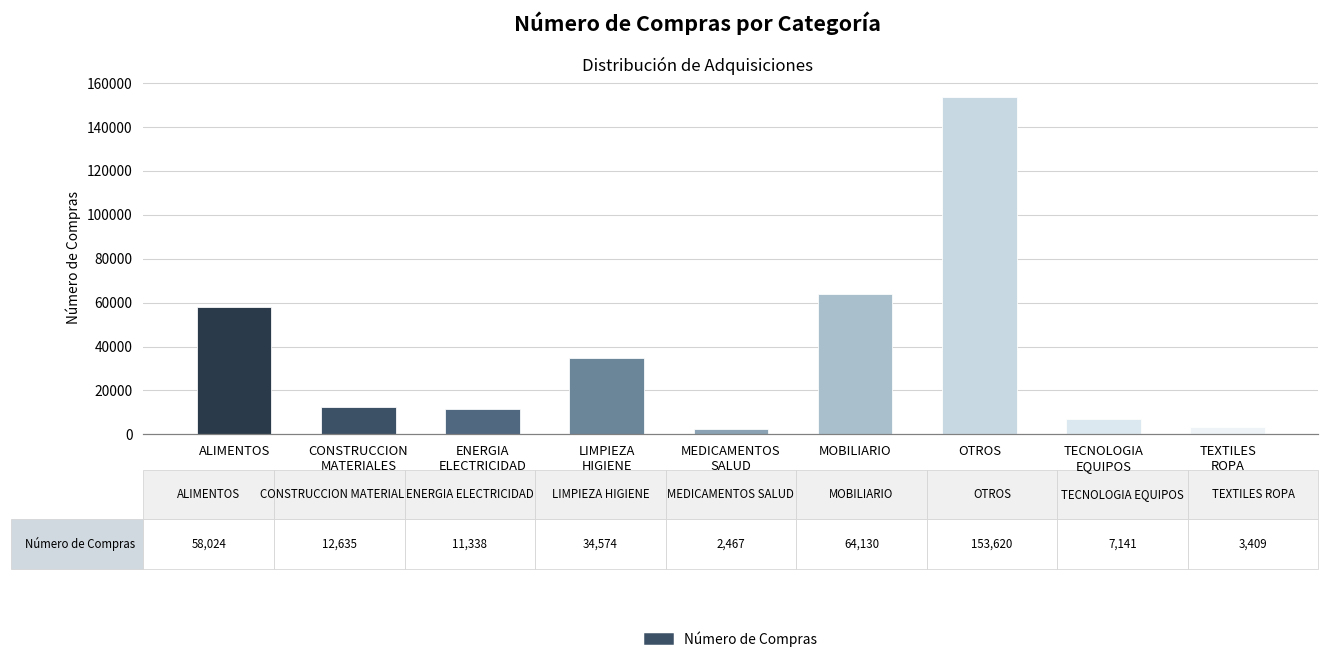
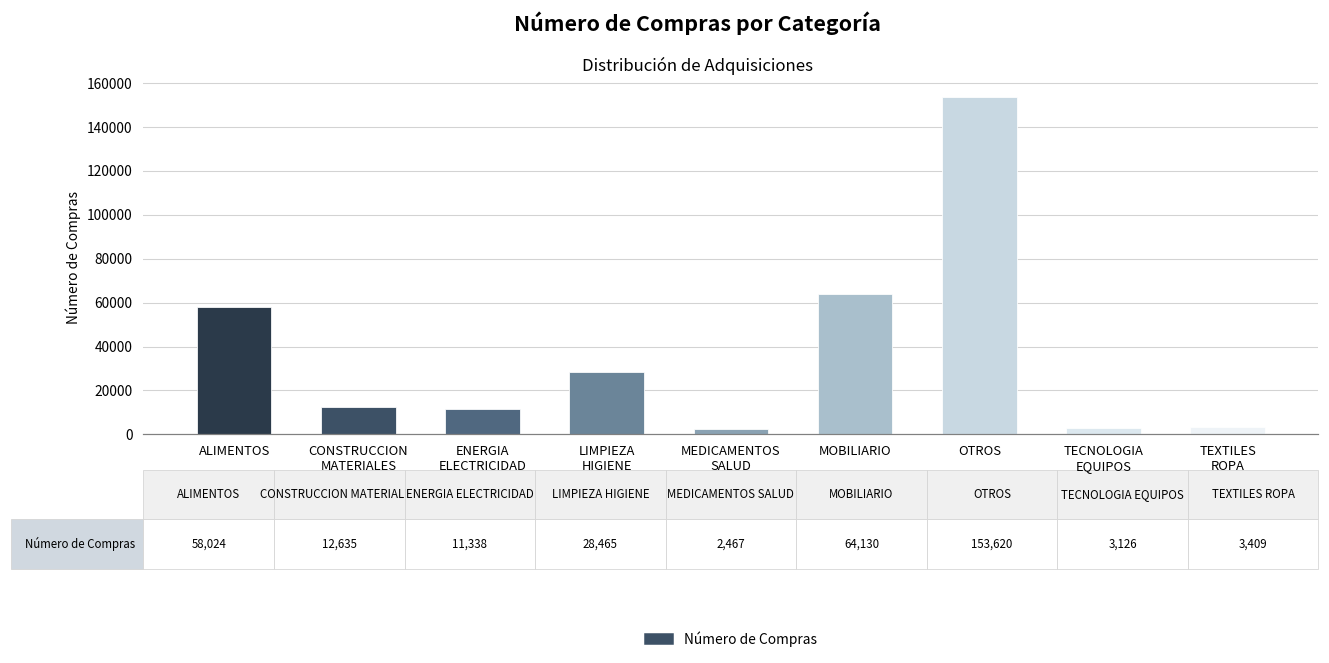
  {
-   "LIMPIEZA HIGIENE": "34,574",
-   "TECNOLOGIA EQUIPOS": "7,141"
+   "LIMPIEZA HIGIENE": "28,465",
+   "TECNOLOGIA EQUIPOS": "3,126"
  }
